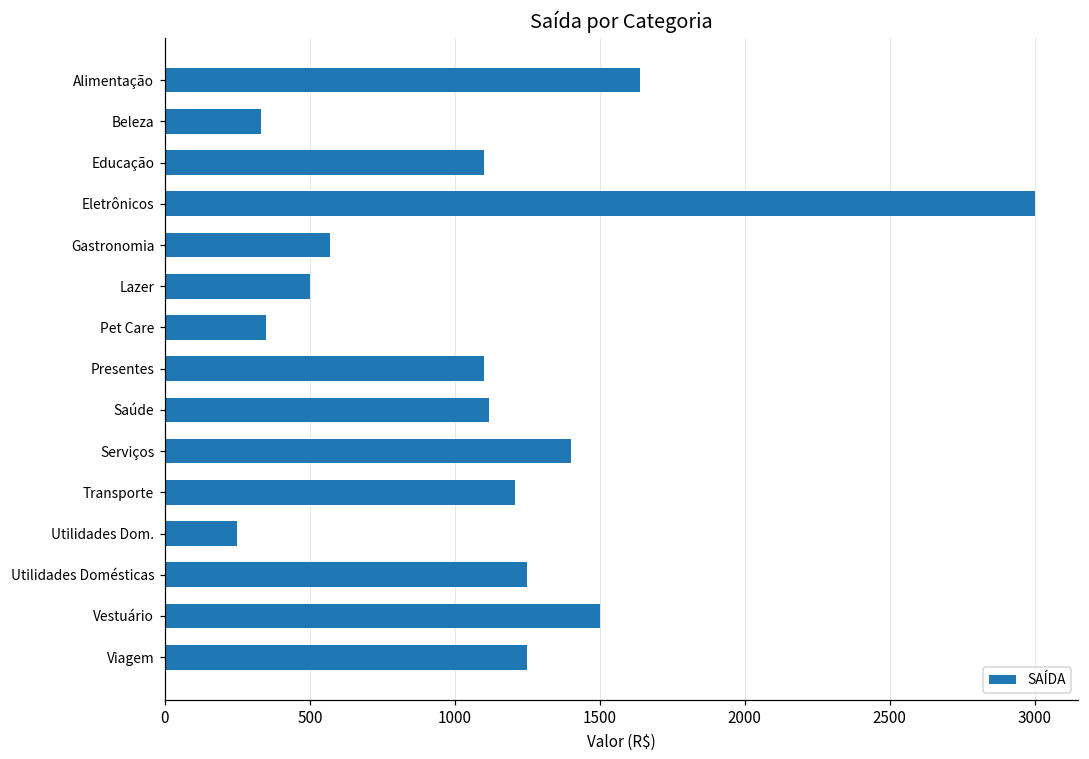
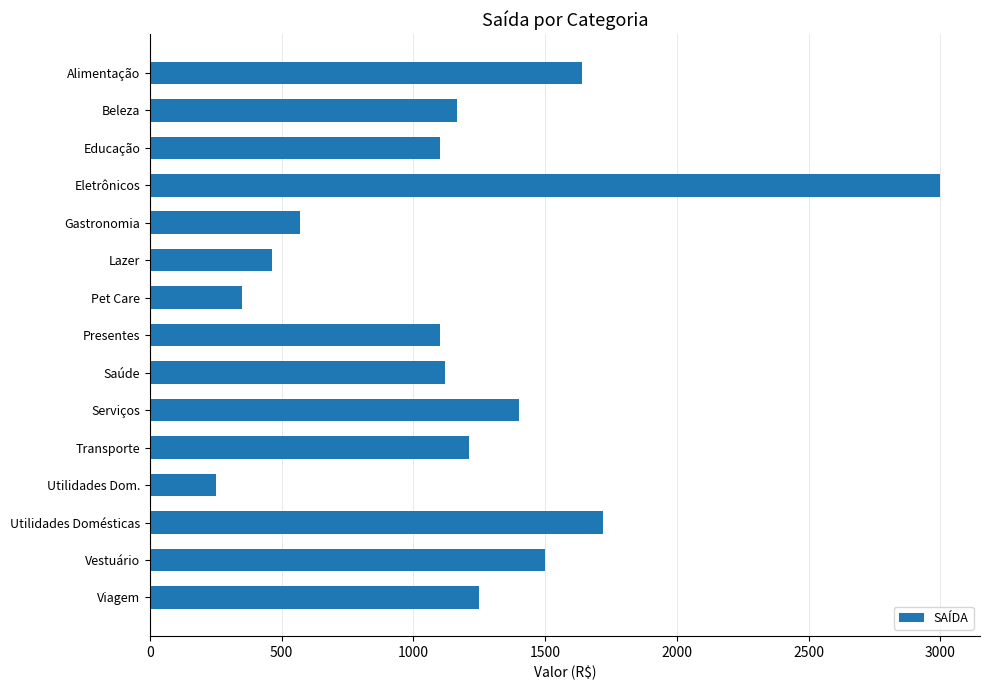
  {
    "Alimentação": 1640,
-   "Beleza": 330,
+   "Beleza": 1170,
    "Educação": 1100,
    "Eletrônicos": 3000,
    "Gastronomia": 570,
-   "Lazer": 500,
+   "Lazer": 460,
    "Pet Care": 350,
    "Presentes": 1100,
    "Saúde": 1120,
    "Serviços": 1400,
    "Transporte": 1210,
    "Utilidades Dom.": 250,
-   "Utilidades Domésticas": 1250,
+   "Utilidades Domésticas": 1720,
    "Vestuário": 1500,
    "Viagem": 1250
  }
